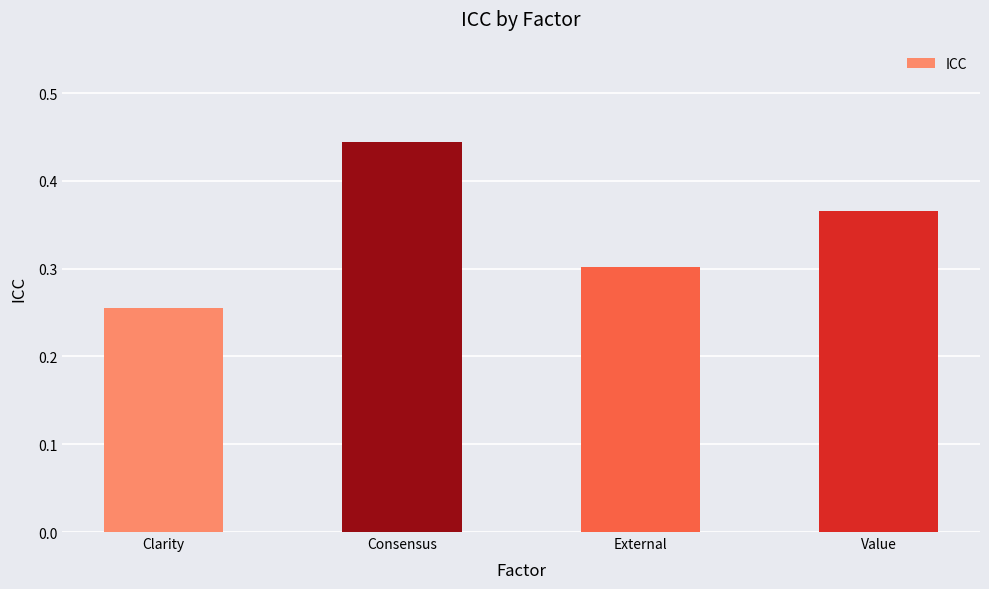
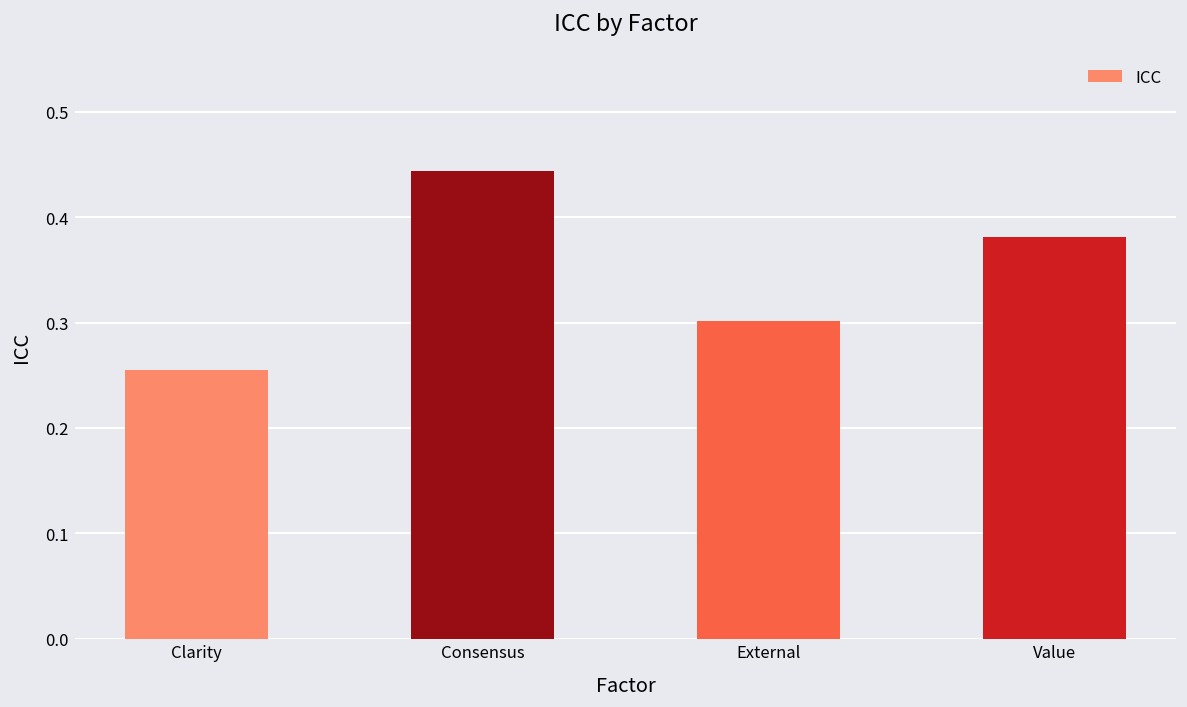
  {
    "Clarity": 0.26,
    "Consensus": 0.44,
    "External": 0.30,
-   "Value": 0.37
+   "Value": 0.38
  }
